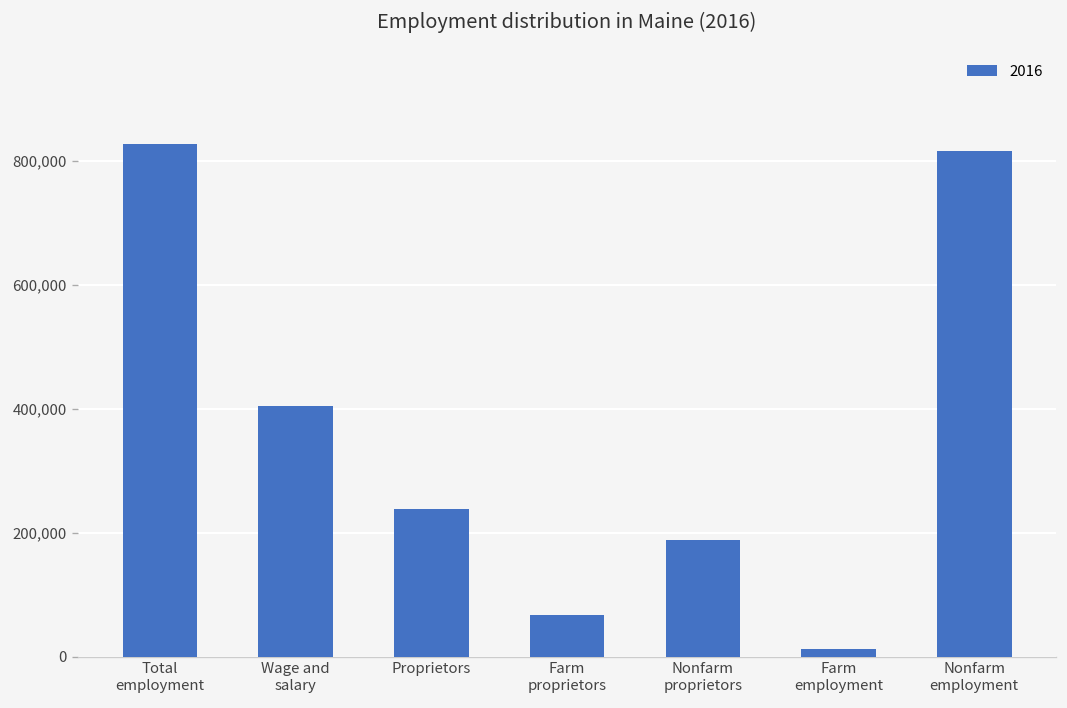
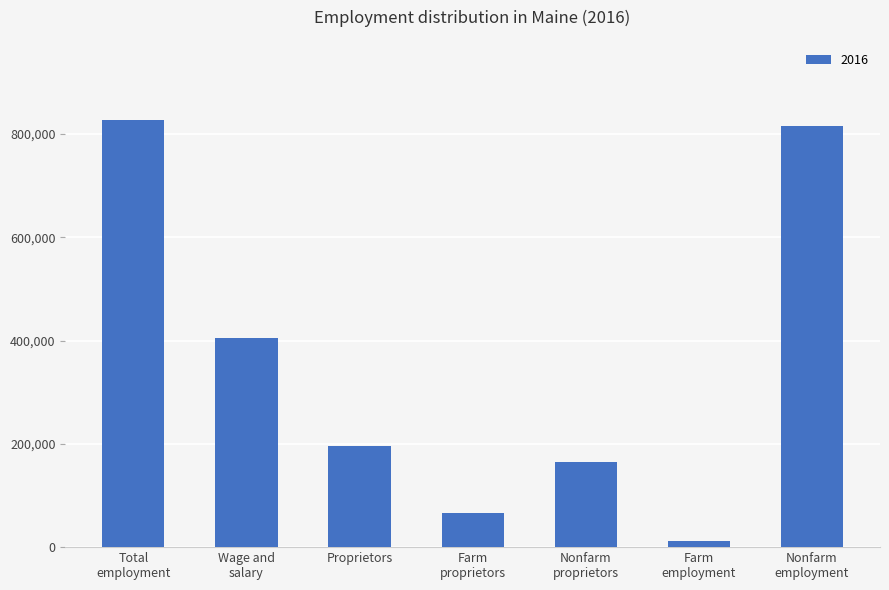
  {
    "Total employment": "830,000",
    "Wage and salary": "400,000",
-   "Proprietors": "240,000",
+   "Proprietors": "200,000",
    "Farm proprietors": "70,000",
-   "Nonfarm proprietors": "190,000",
+   "Nonfarm proprietors": "160,000",
    "Farm employment": "10,000",
    "Nonfarm employment": "820,000"
  }
